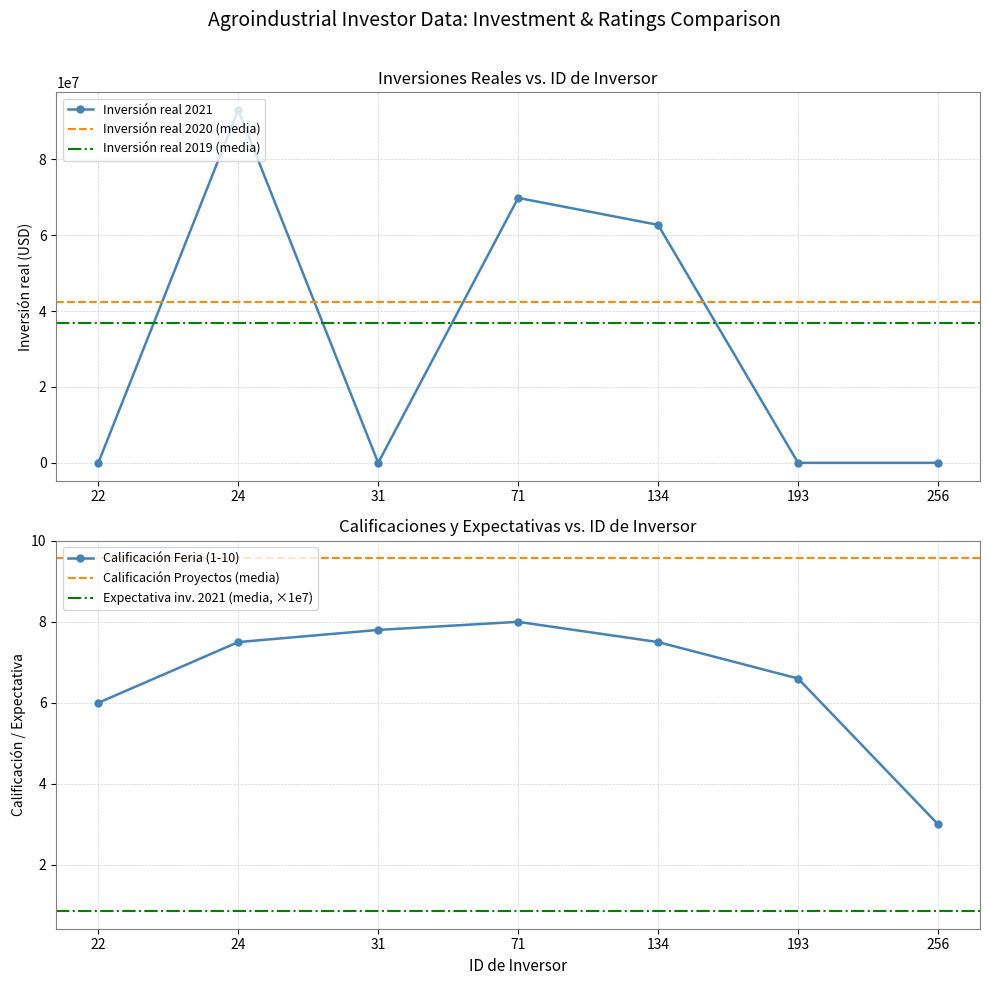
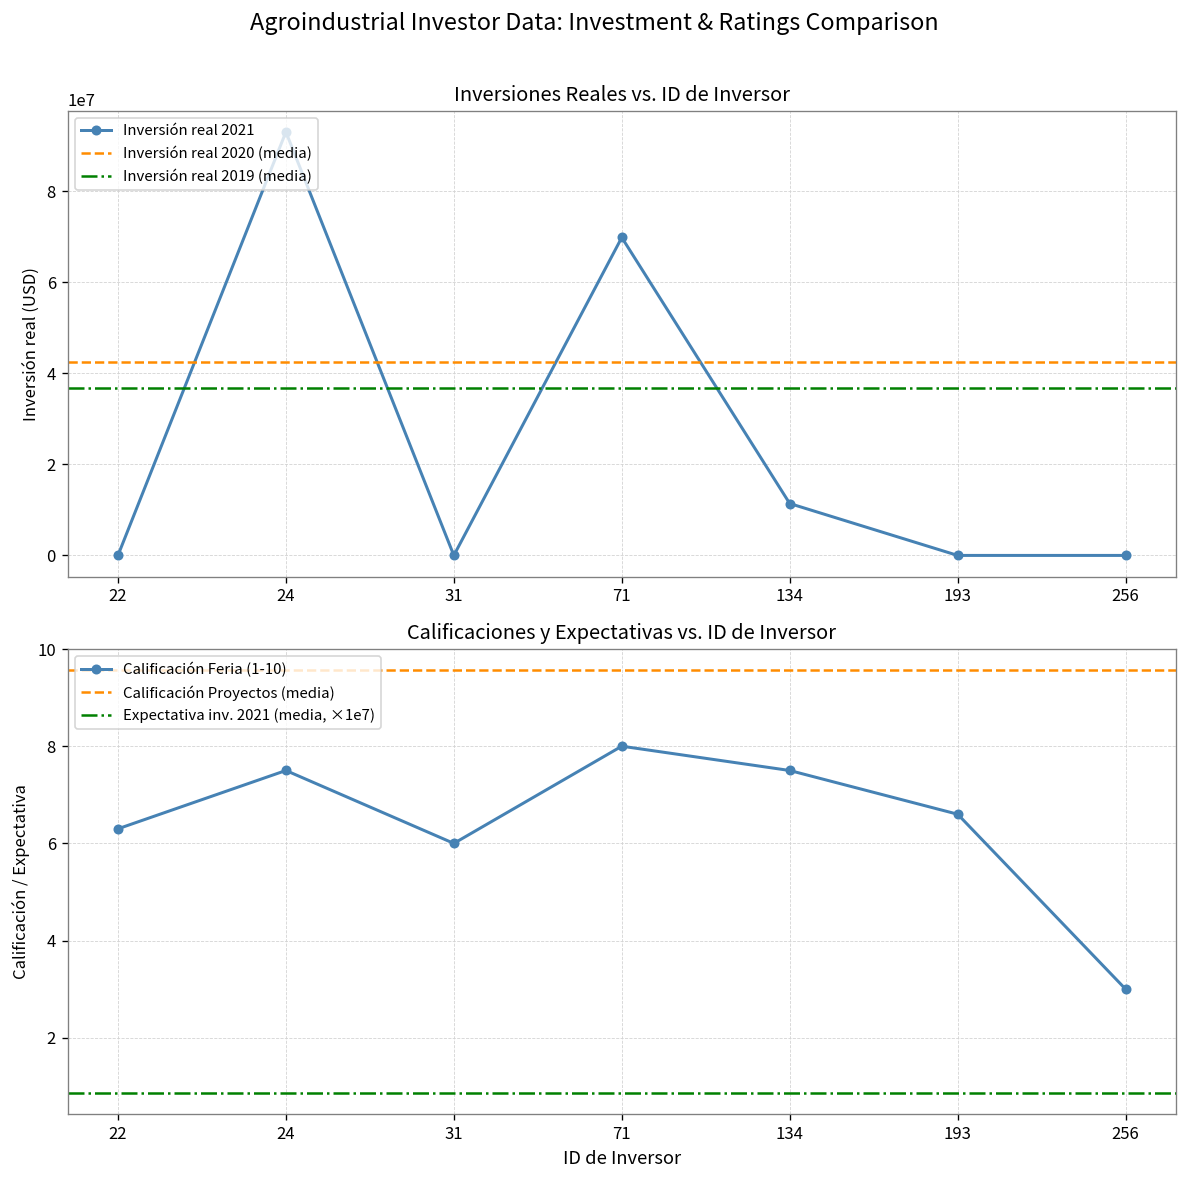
  {
    "Inversiones Reales vs. ID de Inversor": {
      "22": 0,
      "31": 0,
      "71": 70000000,
-     "134": 63000000,
+     "134": 11000000,
      "193": 0,
      "256": 0
    },
    "Calificaciones y Expectativas vs. ID de Inversor": {
-     "22": 6.0,
+     "22": 6.3,
      "24": 7.5,
-     "31": 7.8,
+     "31": 6.0,
      "71": 8.0,
      "134": 7.5,
      "193": 6.6,
      "256": 3.0
    }
  }
